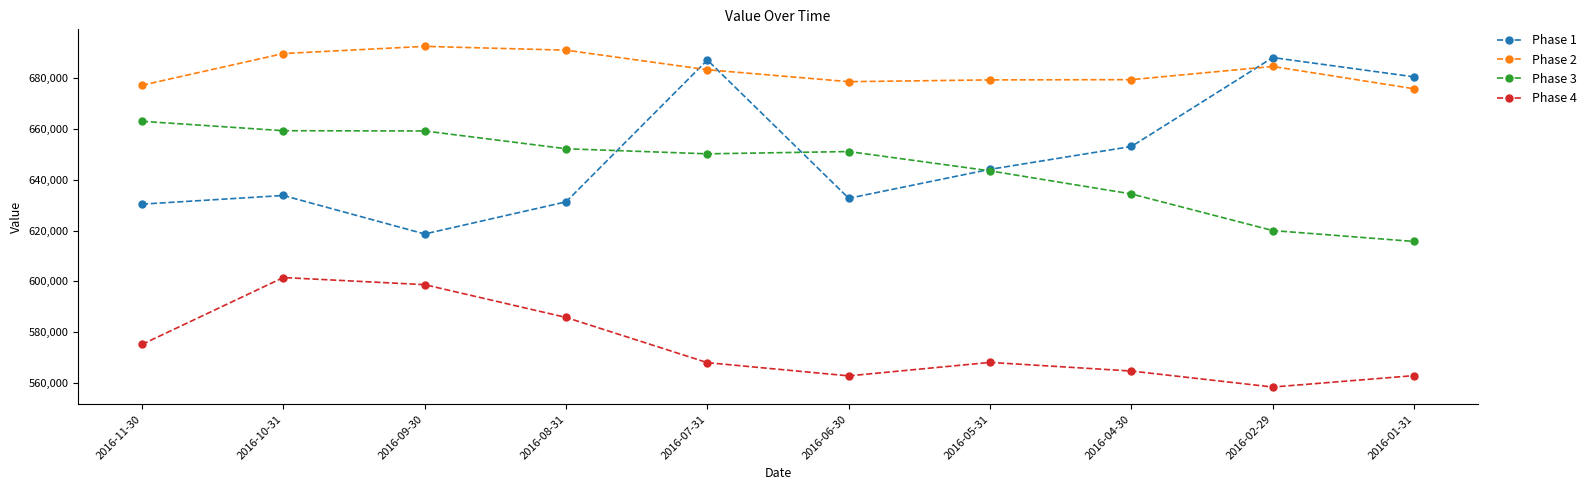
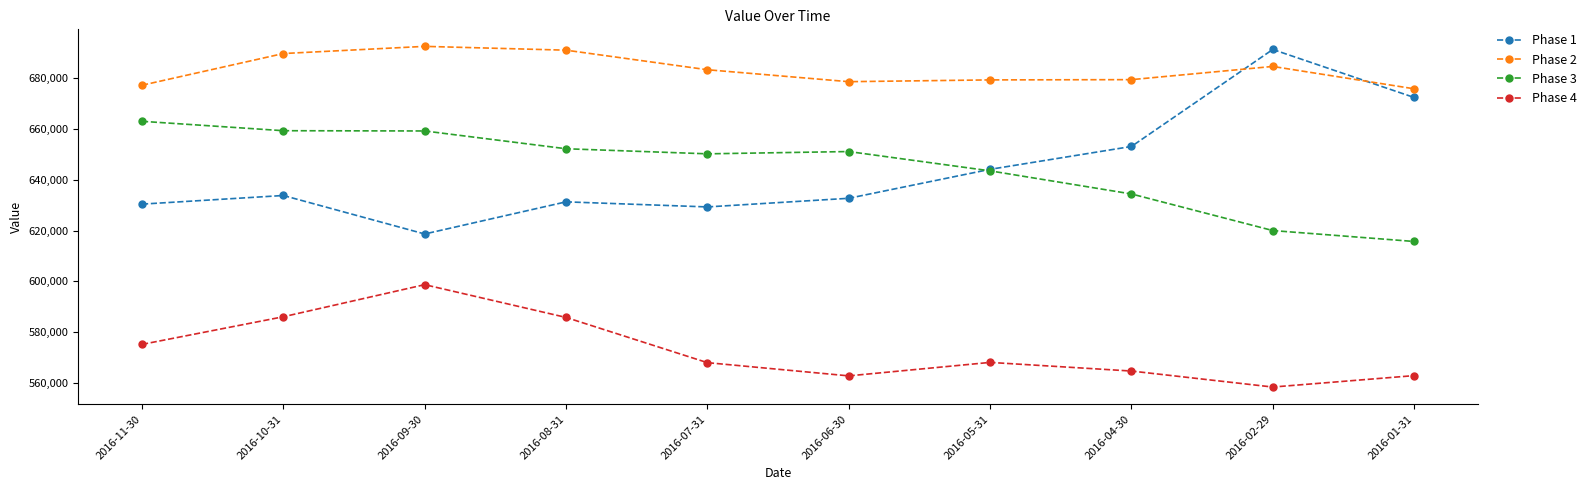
  {
    "Phase 1": {
      "2016-11-30": "630,000",
      "2016-10-31": "634,000",
      "2016-09-30": "619,000",
      "2016-08-31": "631,000",
-     "2016-07-31": "687,000",
+     "2016-07-31": "629,000",
      "2016-06-30": "633,000",
      "2016-04-30": "653,000",
-     "2016-02-29": "688,000",
-     "2016-01-31": "681,000"
+     "2016-02-29": "691,000",
+     "2016-01-31": "672,000"
    },
    "Phase 2": {
      "2016-11-30": "677,000",
      "2016-10-31": "690,000",
      "2016-09-30": "693,000",
      "2016-08-31": "691,000",
      "2016-07-31": "683,000",
      "2016-06-30": "679,000",
      "2016-05-31": "679,000",
      "2016-04-30": "679,000",
      "2016-02-29": "685,000",
      "2016-01-31": "676,000"
    },
    "Phase 3": {
      "2016-11-30": "663,000",
      "2016-10-31": "659,000",
      "2016-09-30": "659,000",
      "2016-08-31": "652,000",
      "2016-07-31": "650,000",
      "2016-06-30": "651,000",
      "2016-04-30": "634,000",
      "2016-02-29": "620,000",
      "2016-01-31": "616,000"
    },
    "Phase 4": {
      "2016-11-30": "575,000",
-     "2016-10-31": "602,000",
+     "2016-10-31": "586,000",
      "2016-09-30": "599,000",
      "2016-08-31": "586,000",
      "2016-07-31": "568,000",
      "2016-06-30": "563,000",
      "2016-05-31": "568,000",
      "2016-04-30": "565,000",
      "2016-02-29": "558,000",
      "2016-01-31": "563,000"
    }
  }
